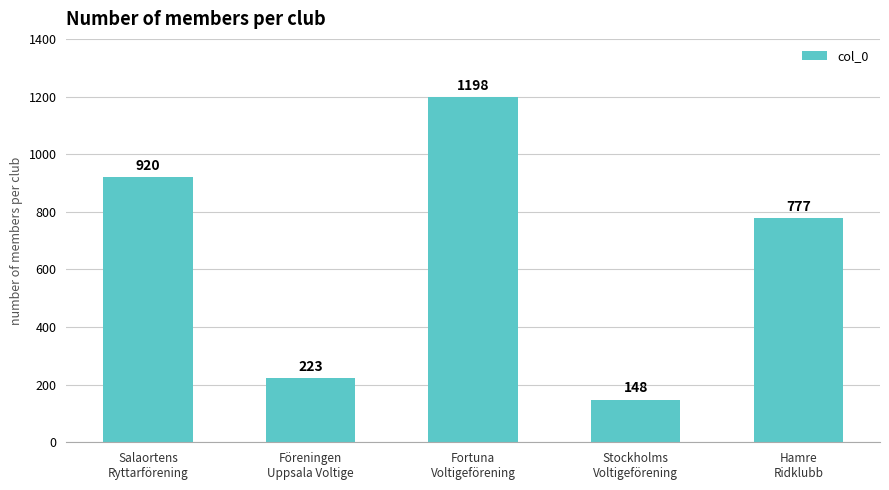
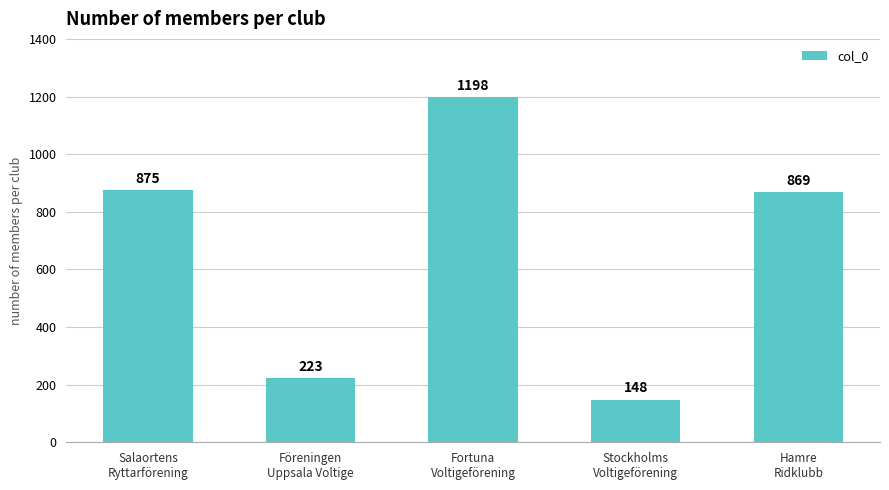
  {
-   "Salaortens Ryttarförening": 920,
+   "Salaortens Ryttarförening": 875,
    "Föreningen Uppsala Voltige": 223,
    "Fortuna Voltigeförening": 1198,
    "Stockholms Voltigeförening": 148,
-   "Hamre Ridklubb": 777
+   "Hamre Ridklubb": 869
  }
